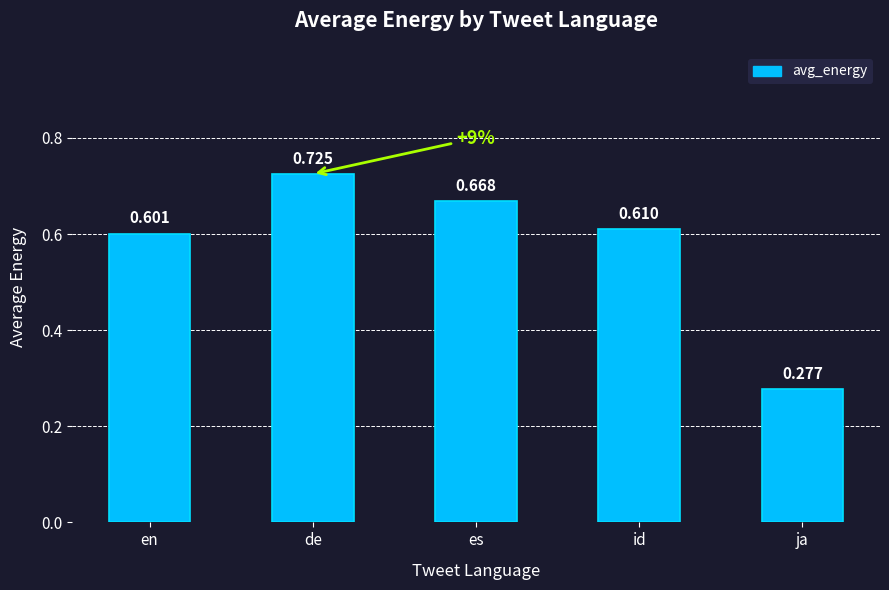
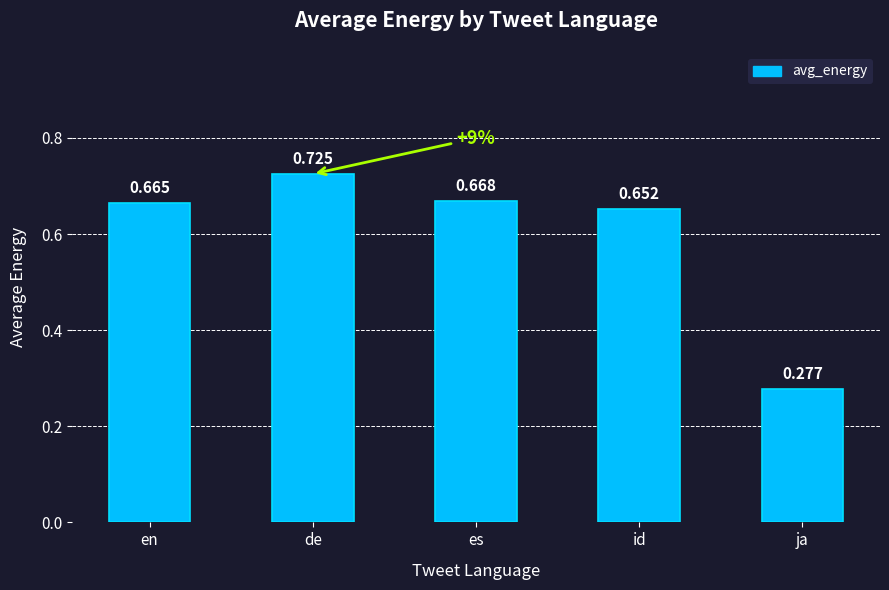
  {
-   "en": 0.601,
+   "en": 0.665,
    "es": 0.668,
-   "id": 0.610,
+   "id": 0.652,
    "ja": 0.277
  }
